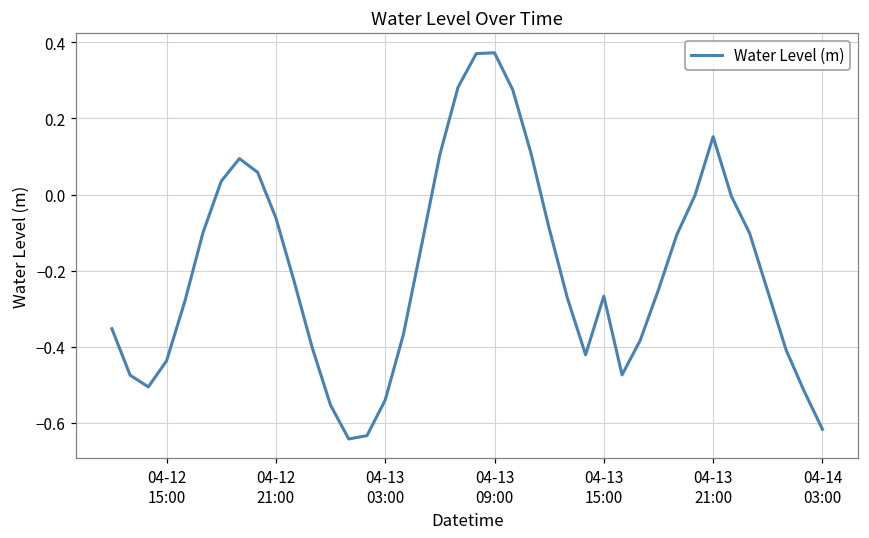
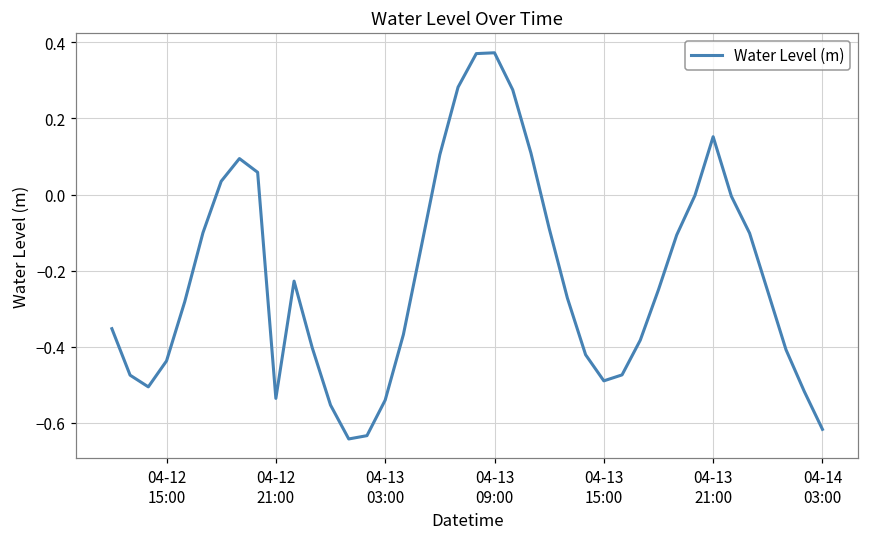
  {
    "04-12 15:00": -0.44,
-   "04-12 21:00": -0.06,
+   "04-12 21:00": -0.54,
    "04-13 03:00": -0.54,
    "04-13 09:00": 0.37,
-   "04-13 15:00": -0.27,
+   "04-13 15:00": -0.49,
    "04-13 21:00": 0.15,
    "04-14 03:00": -0.62
  }
